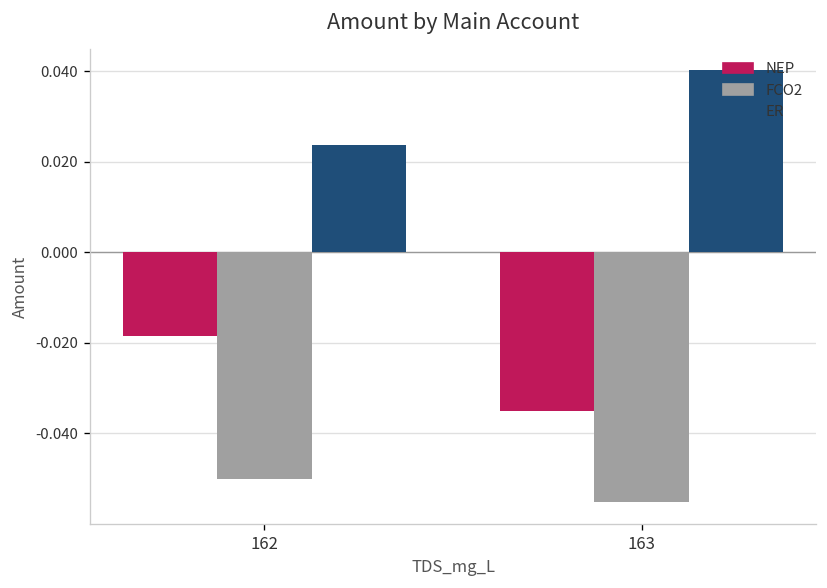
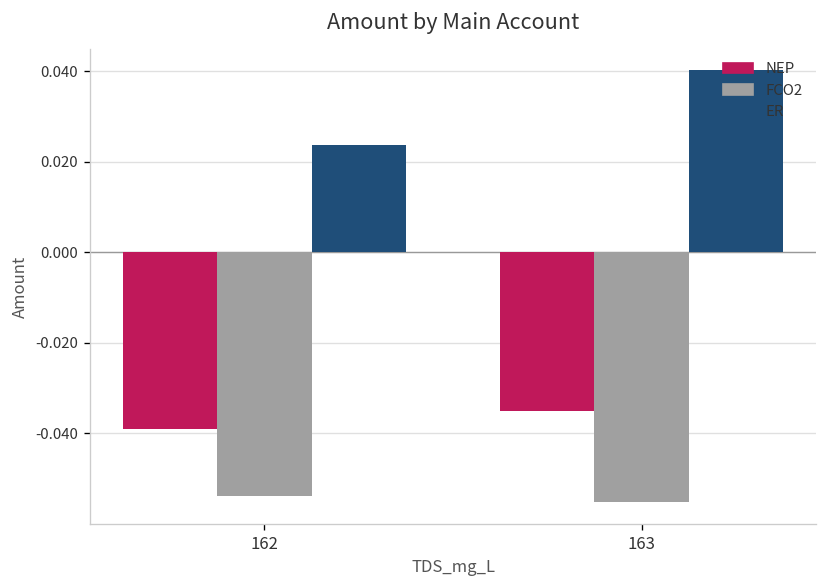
  {
    "NEP": {
-     "162": -0.019,
+     "162": -0.039,
      "163": -0.035
    },
    "FCO2": {
-     "162": -0.050,
+     "162": -0.054,
      "163": -0.055
    },
    "ER": {
      "162": 0.024,
      "163": 0.040
    }
  }
